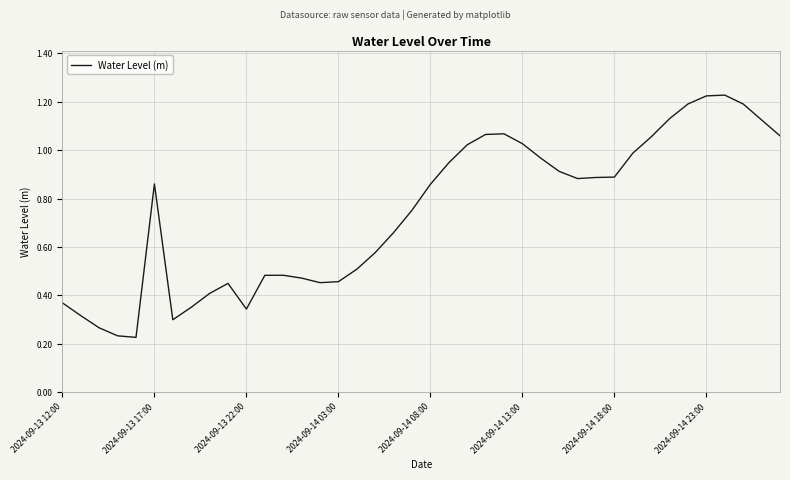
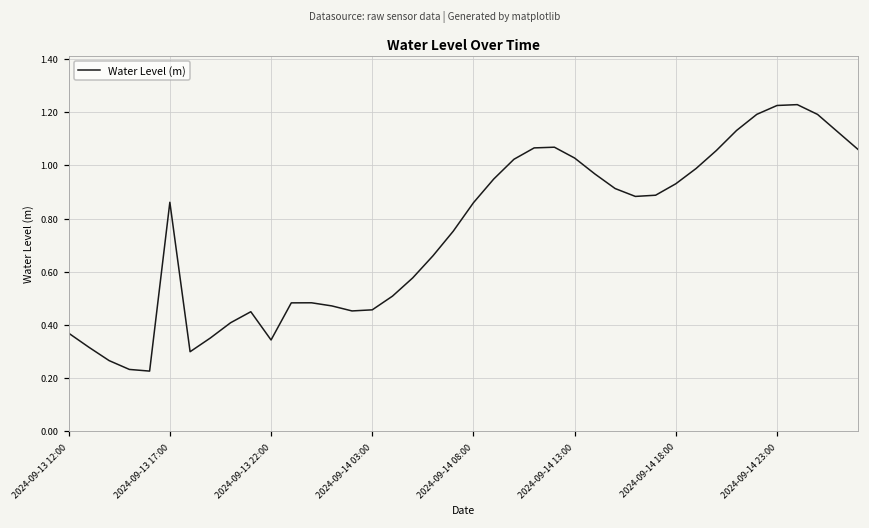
  {
    "2024-09-13 12:00": 0.37,
    "2024-09-13 17:00": 0.86,
    "2024-09-13 22:00": 0.34,
    "2024-09-14 03:00": 0.46,
    "2024-09-14 08:00": 0.86,
    "2024-09-14 13:00": 1.03,
-   "2024-09-14 18:00": 0.89,
+   "2024-09-14 18:00": 0.93,
    "2024-09-14 23:00": 1.22
  }
